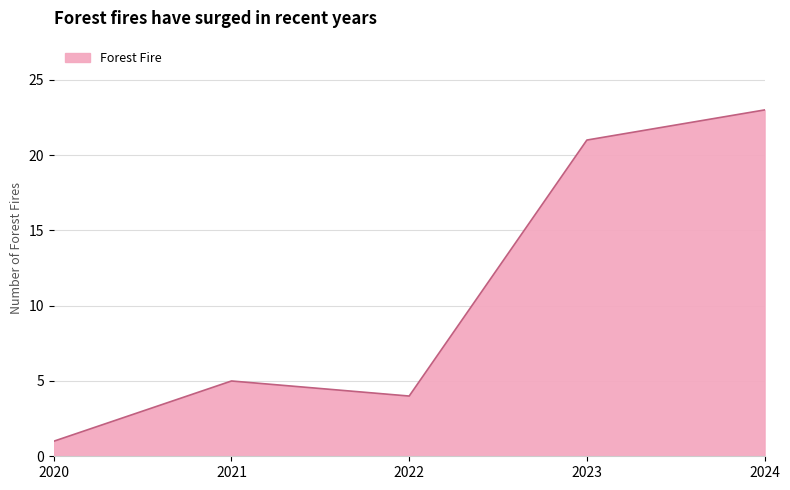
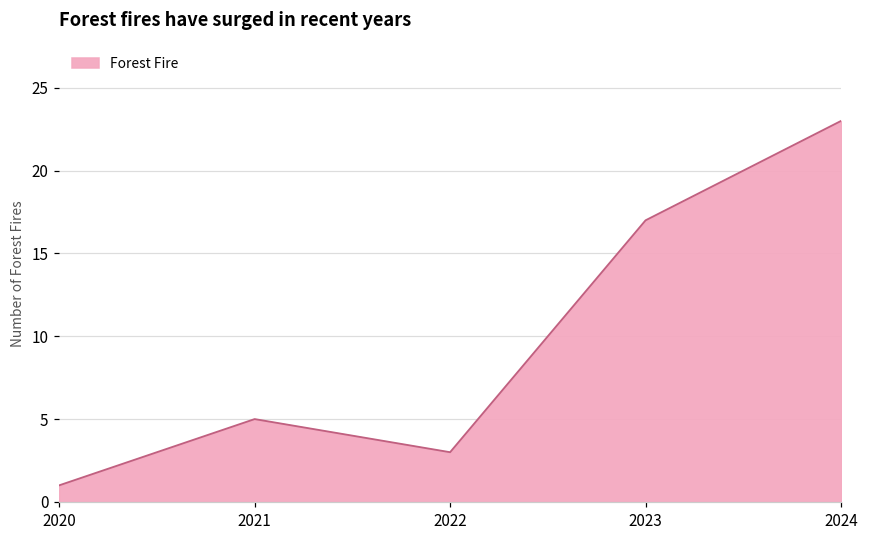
  {
    "2020": 1,
    "2021": 5,
-   "2022": 4,
-   "2023": 21,
+   "2022": 3,
+   "2023": 17,
    "2024": 23
  }
